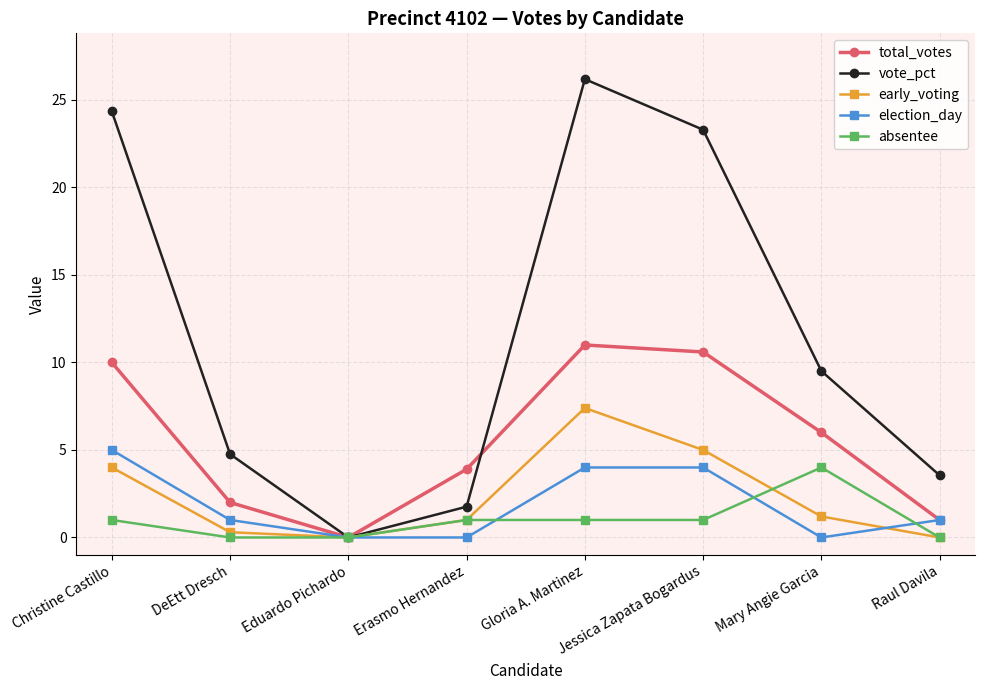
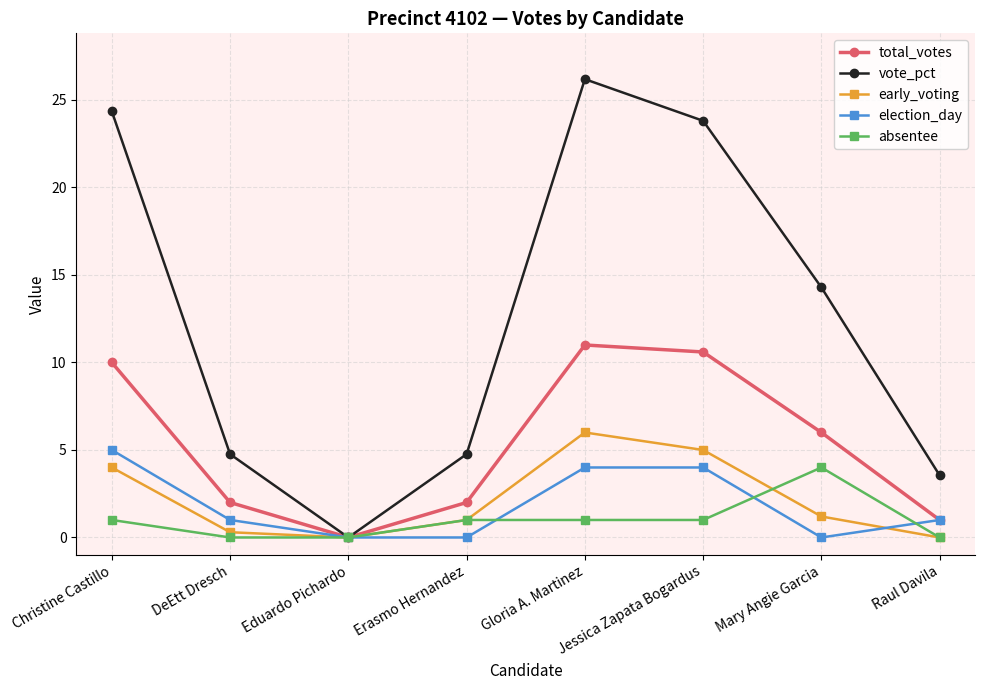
  {
    "total_votes": {
      "Christine Castillo": 10.0,
      "DeEtt Dresch": 2.0,
-     "Erasmo Hernandez": 3.9,
+     "Erasmo Hernandez": 2.0,
      "Gloria A. Martinez": 11.0,
      "Jessica Zapata Bogardus": 10.6,
      "Mary Angie Garcia": 6.0
    },
    "vote_pct": {
      "Christine Castillo": 24.4,
      "DeEtt Dresch": 4.8,
-     "Erasmo Hernandez": 1.8,
+     "Erasmo Hernandez": 4.8,
      "Gloria A. Martinez": 26.2,
-     "Jessica Zapata Bogardus": 23.3,
-     "Mary Angie Garcia": 9.5,
+     "Jessica Zapata Bogardus": 23.8,
+     "Mary Angie Garcia": 14.3,
      "Raul Davila": 3.6
    },
    "early_voting": {
      "Christine Castillo": 4.0,
      "DeEtt Dresch": 0.3,
-     "Gloria A. Martinez": 7.4,
+     "Gloria A. Martinez": 6.0,
      "Jessica Zapata Bogardus": 5.0,
      "Mary Angie Garcia": 1.2
    },
    "election_day": {
      "Christine Castillo": 5.0,
      "DeEtt Dresch": 1.0,
      "Erasmo Hernandez": 0.0,
      "Gloria A. Martinez": 4.0,
      "Jessica Zapata Bogardus": 4.0,
      "Mary Angie Garcia": 0.0
    },
    "absentee": {
      "Christine Castillo": 1.0,
      "DeEtt Dresch": 0.0,
      "Gloria A. Martinez": 1.0,
      "Jessica Zapata Bogardus": 1.0,
      "Mary Angie Garcia": 4.0
    }
  }
